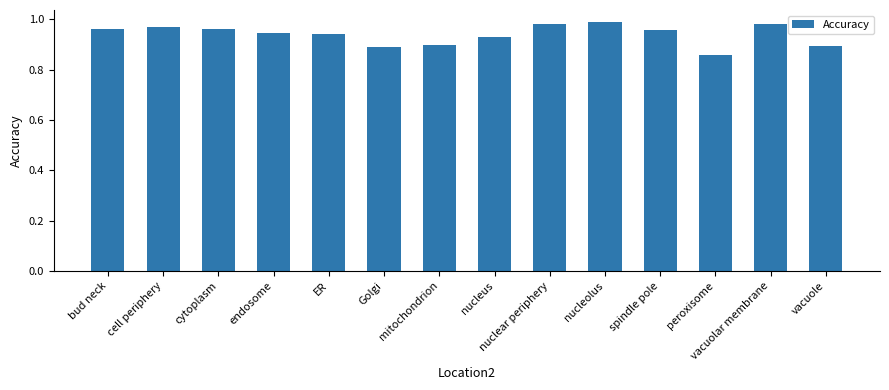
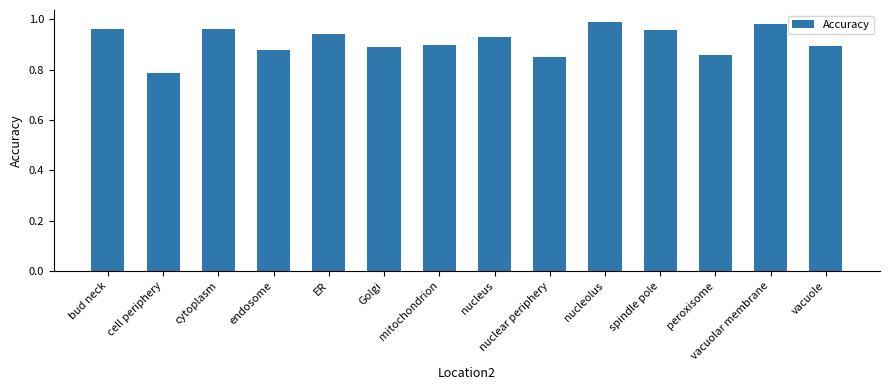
  {
    "bud neck": 0.96,
-   "cell periphery": 0.97,
+   "cell periphery": 0.78,
    "cytoplasm": 0.96,
-   "endosome": 0.95,
+   "endosome": 0.88,
    "ER": 0.94,
    "Golgi": 0.89,
    "mitochondrion": 0.90,
    "nucleus": 0.93,
-   "nuclear periphery": 0.98,
+   "nuclear periphery": 0.85,
    "nucleolus": 0.99,
    "spindle pole": 0.96,
    "peroxisome": 0.86,
    "vacuolar membrane": 0.98,
    "vacuole": 0.89
  }
